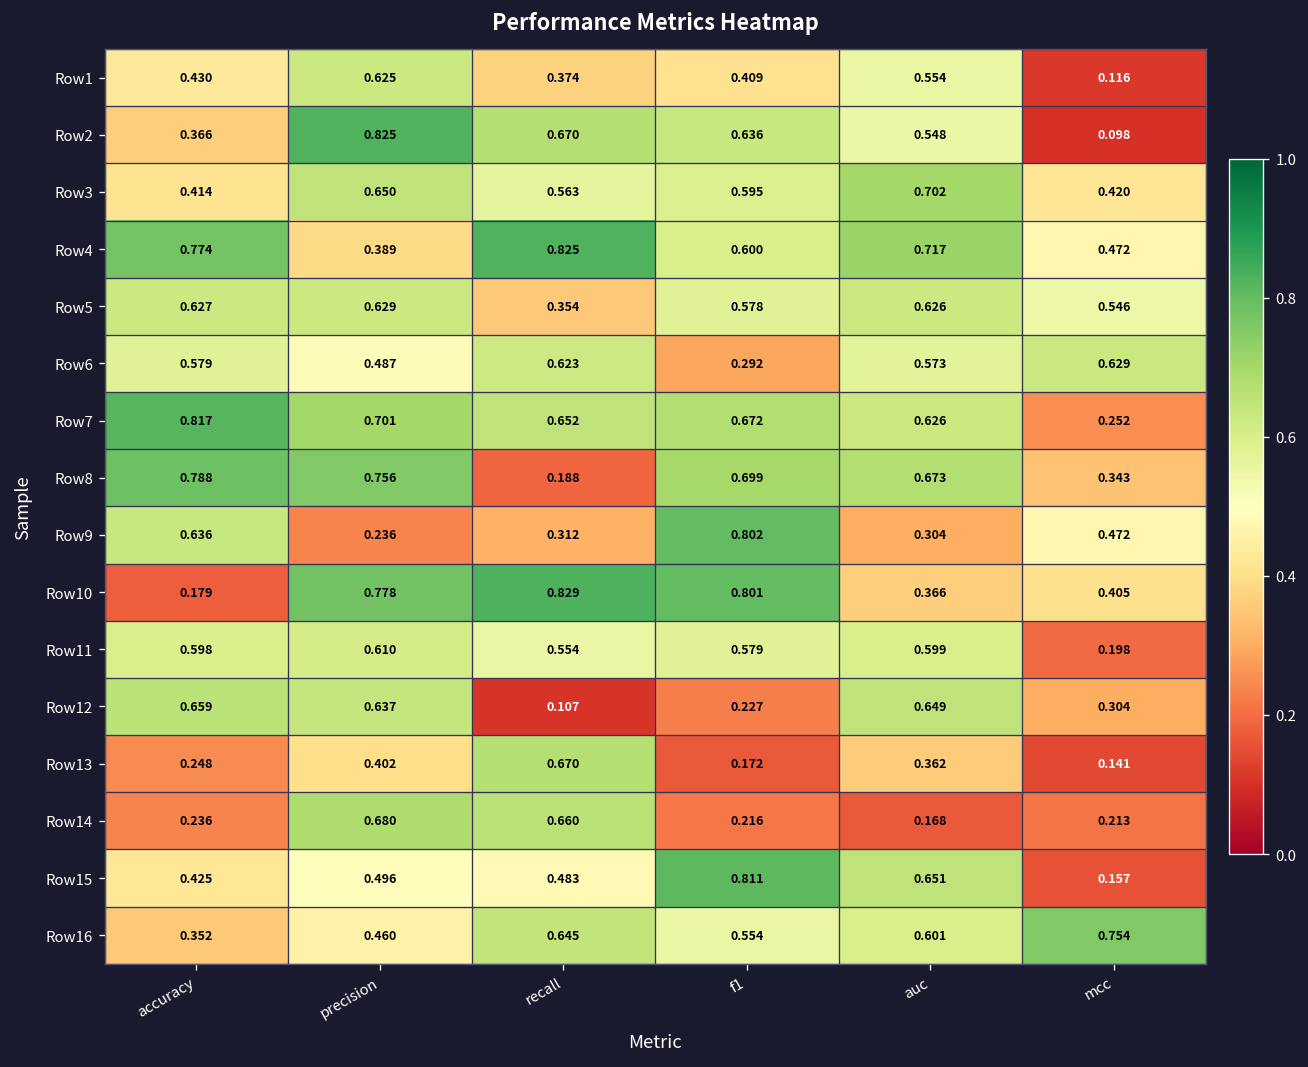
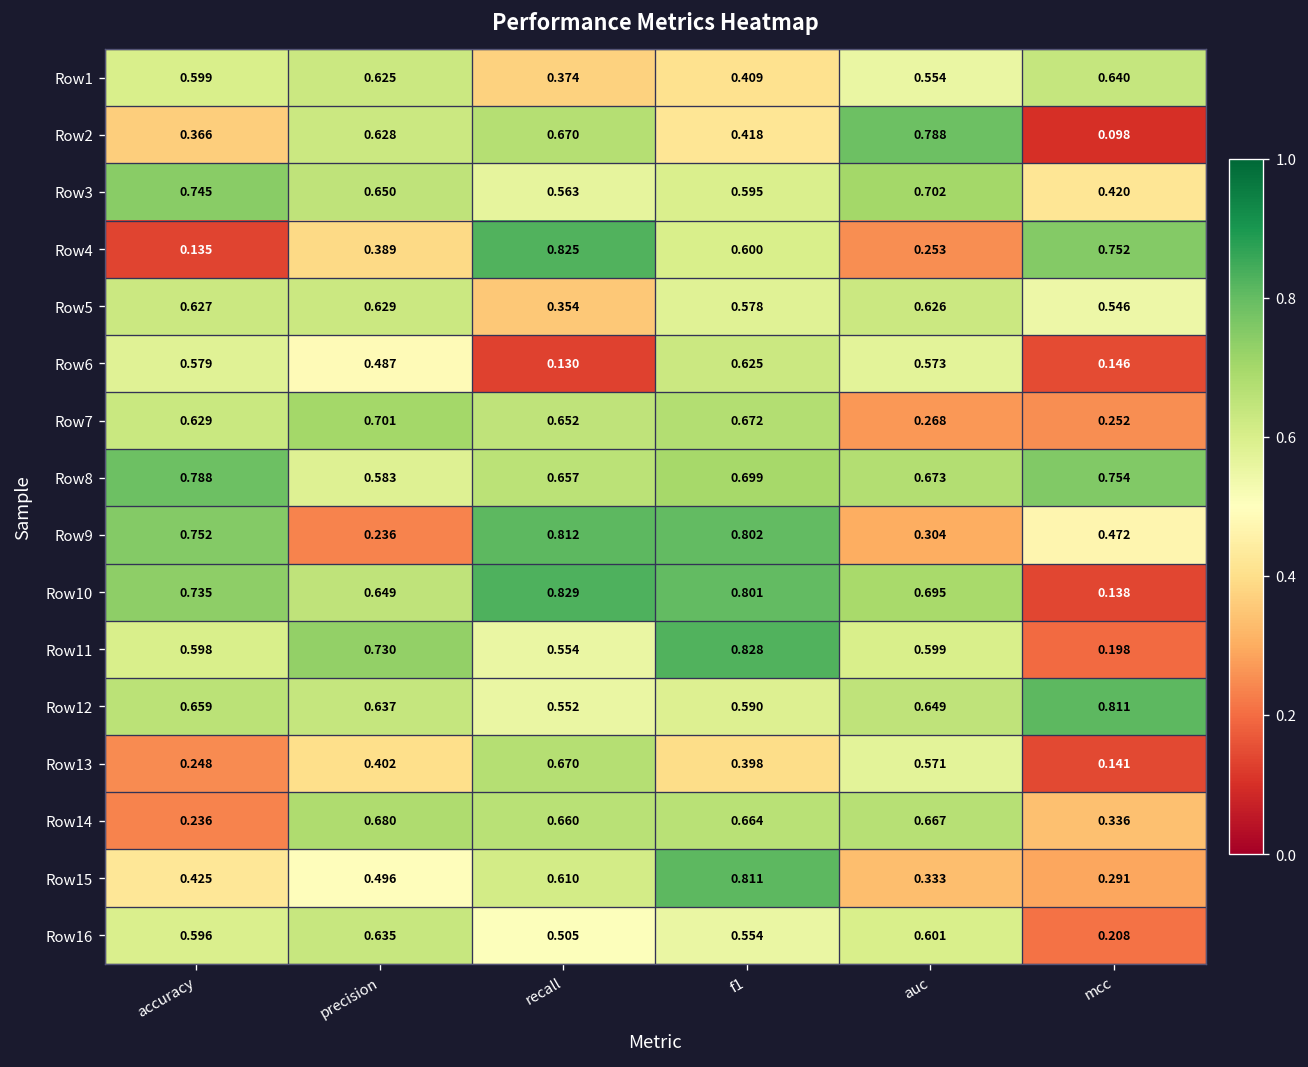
  {
    "Row1": {
-     "accuracy": 0.430,
+     "accuracy": 0.599,
      "precision": 0.625,
      "recall": 0.374,
      "f1": 0.409,
      "auc": 0.554,
-     "mcc": 0.116
+     "mcc": 0.640
    },
    "Row2": {
      "accuracy": 0.366,
-     "precision": 0.825,
+     "precision": 0.628,
      "recall": 0.670,
-     "f1": 0.636,
-     "auc": 0.548,
+     "f1": 0.418,
+     "auc": 0.788,
      "mcc": 0.098
    },
    "Row3": {
-     "accuracy": 0.414,
+     "accuracy": 0.745,
      "precision": 0.650,
      "recall": 0.563,
      "f1": 0.595,
      "auc": 0.702,
      "mcc": 0.420
    },
    "Row4": {
-     "accuracy": 0.774,
+     "accuracy": 0.135,
      "precision": 0.389,
      "recall": 0.825,
      "f1": 0.600,
-     "auc": 0.717,
-     "mcc": 0.472
+     "auc": 0.253,
+     "mcc": 0.752
    },
    "Row5": {
      "accuracy": 0.627,
      "precision": 0.629,
      "recall": 0.354,
      "f1": 0.578,
      "auc": 0.626,
      "mcc": 0.546
    },
    "Row6": {
      "accuracy": 0.579,
      "precision": 0.487,
-     "recall": 0.623,
-     "f1": 0.292,
+     "recall": 0.130,
+     "f1": 0.625,
      "auc": 0.573,
-     "mcc": 0.629
+     "mcc": 0.146
    },
    "Row7": {
-     "accuracy": 0.817,
+     "accuracy": 0.629,
      "precision": 0.701,
      "recall": 0.652,
      "f1": 0.672,
-     "auc": 0.626,
+     "auc": 0.268,
      "mcc": 0.252
    },
    "Row8": {
      "accuracy": 0.788,
-     "precision": 0.756,
-     "recall": 0.188,
+     "precision": 0.583,
+     "recall": 0.657,
      "f1": 0.699,
      "auc": 0.673,
-     "mcc": 0.343
+     "mcc": 0.754
    },
    "Row9": {
-     "accuracy": 0.636,
+     "accuracy": 0.752,
      "precision": 0.236,
-     "recall": 0.312,
+     "recall": 0.812,
      "f1": 0.802,
      "auc": 0.304,
      "mcc": 0.472
    },
    "Row10": {
-     "accuracy": 0.179,
-     "precision": 0.778,
+     "accuracy": 0.735,
+     "precision": 0.649,
      "recall": 0.829,
      "f1": 0.801,
-     "auc": 0.366,
-     "mcc": 0.405
+     "auc": 0.695,
+     "mcc": 0.138
    },
    "Row11": {
      "accuracy": 0.598,
-     "precision": 0.610,
+     "precision": 0.730,
      "recall": 0.554,
-     "f1": 0.579,
+     "f1": 0.828,
      "auc": 0.599,
      "mcc": 0.198
    },
    "Row12": {
      "accuracy": 0.659,
      "precision": 0.637,
-     "recall": 0.107,
-     "f1": 0.227,
+     "recall": 0.552,
+     "f1": 0.590,
      "auc": 0.649,
-     "mcc": 0.304
+     "mcc": 0.811
    },
    "Row13": {
      "accuracy": 0.248,
      "precision": 0.402,
      "recall": 0.670,
-     "f1": 0.172,
-     "auc": 0.362,
+     "f1": 0.398,
+     "auc": 0.571,
      "mcc": 0.141
    },
    "Row14": {
      "accuracy": 0.236,
      "precision": 0.680,
      "recall": 0.660,
-     "f1": 0.216,
-     "auc": 0.168,
-     "mcc": 0.213
+     "f1": 0.664,
+     "auc": 0.667,
+     "mcc": 0.336
    },
    "Row15": {
      "accuracy": 0.425,
      "precision": 0.496,
-     "recall": 0.483,
+     "recall": 0.610,
      "f1": 0.811,
-     "auc": 0.651,
-     "mcc": 0.157
+     "auc": 0.333,
+     "mcc": 0.291
    },
    "Row16": {
-     "accuracy": 0.352,
-     "precision": 0.460,
-     "recall": 0.645,
+     "accuracy": 0.596,
+     "precision": 0.635,
+     "recall": 0.505,
      "f1": 0.554,
      "auc": 0.601,
-     "mcc": 0.754
+     "mcc": 0.208
    }
  }
